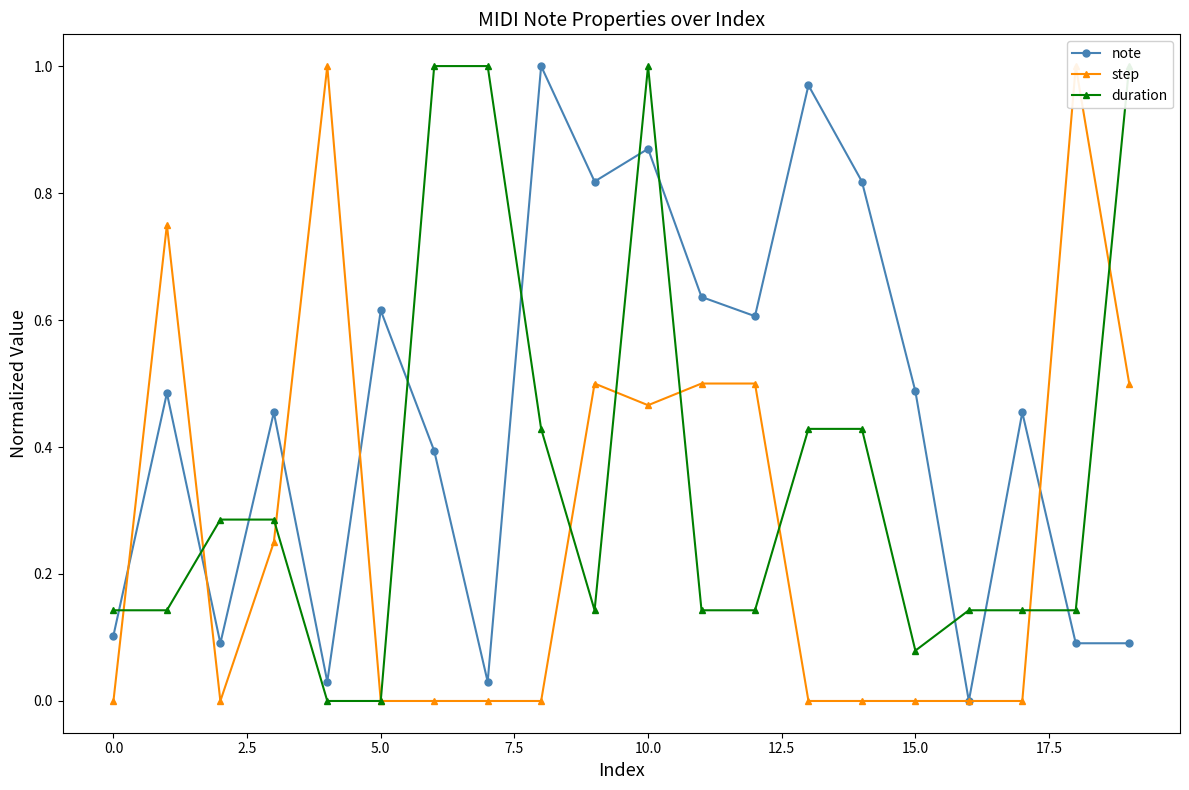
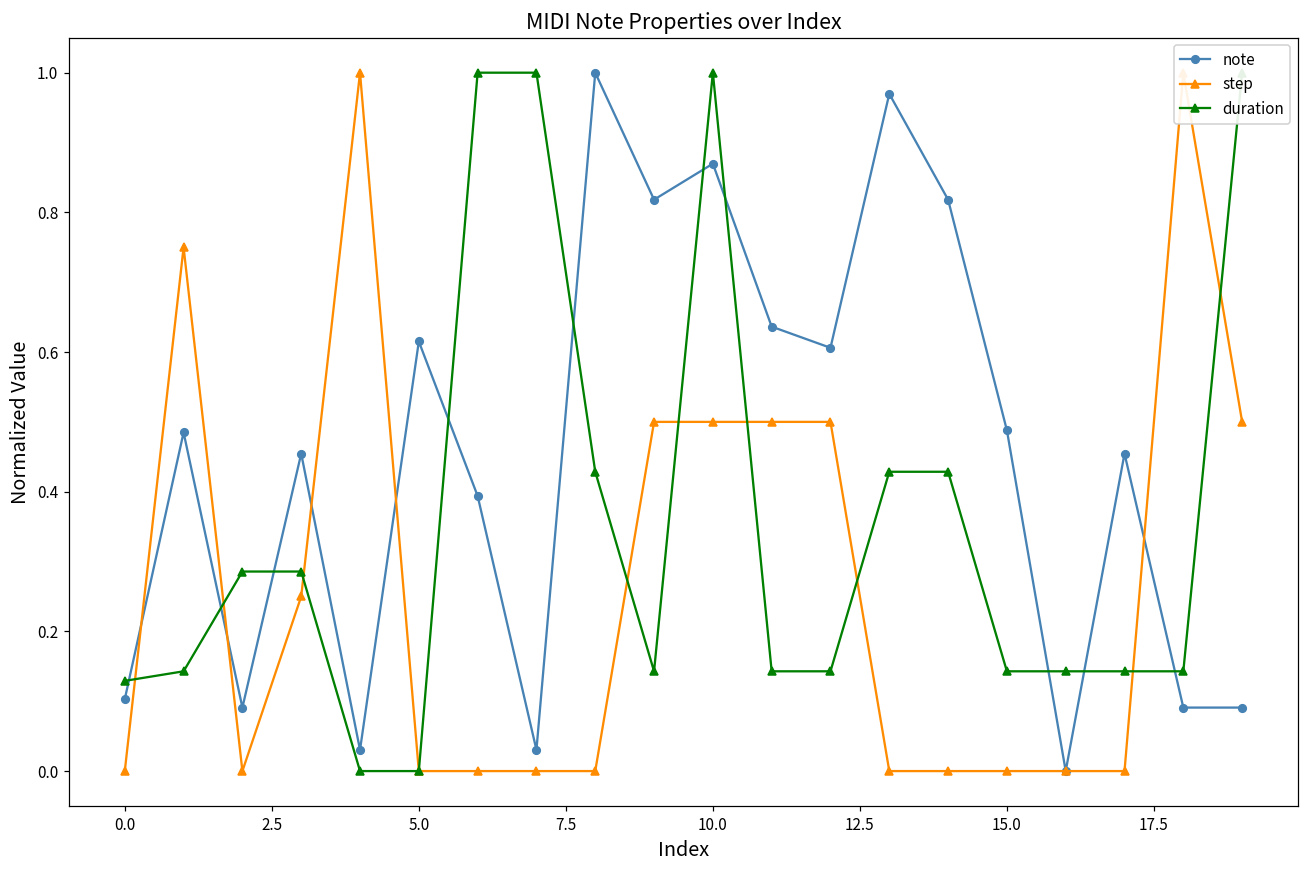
  {
    "note": {
      "0.0": 0.10,
      "5.0": 0.62,
      "10.0": 0.87,
      "15.0": 0.49
    },
    "step": {
      "0.0": 0.00,
-     "10.0": 0.47,
+     "10.0": 0.50,
      "15.0": 0.00
    },
    "duration": {
-     "0.0": 0.14,
+     "0.0": 0.13,
      "10.0": 1.00,
-     "15.0": 0.08
+     "15.0": 0.14
    }
  }
